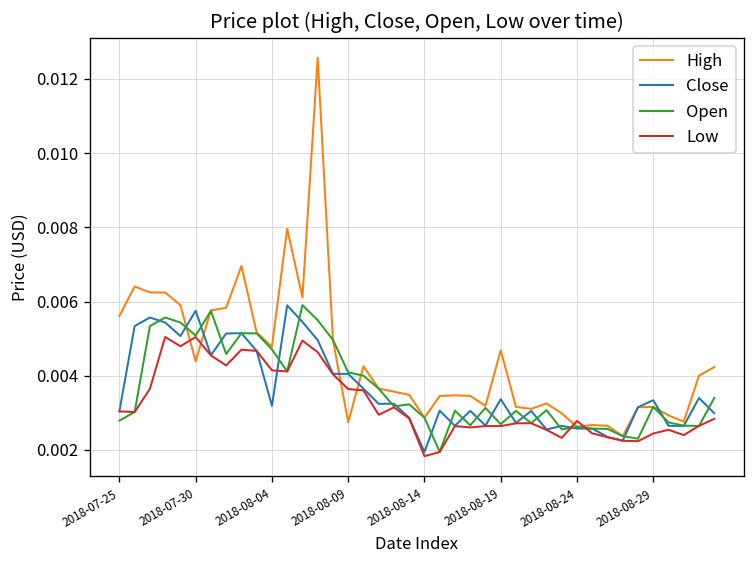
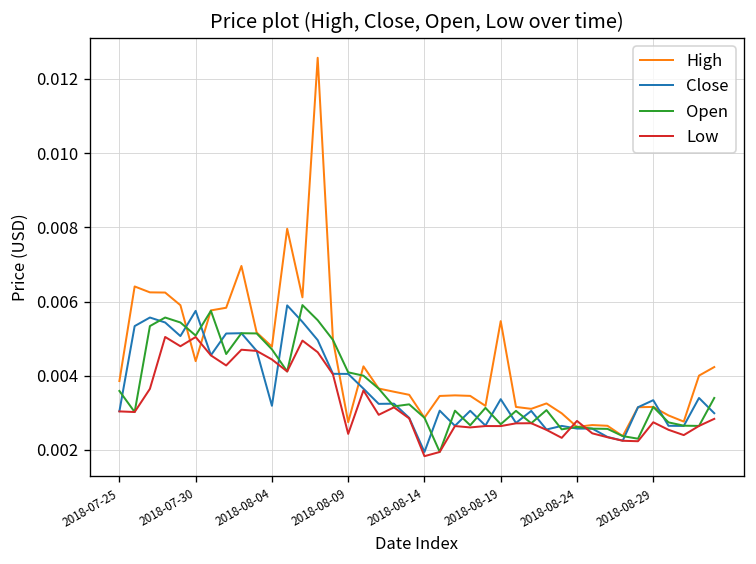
  {
    "High": {
-     "2018-07-25": 0.0056,
+     "2018-07-25": 0.0039,
      "2018-07-30": 0.0044,
      "2018-08-09": 0.0027,
-     "2018-08-19": 0.0047
+     "2018-08-19": 0.0055
    },
    "Close": {
      "2018-07-30": 0.0057,
      "2018-08-04": 0.0032,
      "2018-08-14": 0.0019,
      "2018-08-19": 0.0034,
      "2018-08-29": 0.0033
    },
    "Open": {
-     "2018-07-25": 0.0028
+     "2018-07-25": 0.0036
    },
    "Low": {
-     "2018-08-04": 0.0041,
-     "2018-08-09": 0.0036,
+     "2018-08-04": 0.0044,
+     "2018-08-09": 0.0024,
      "2018-08-14": 0.0018,
      "2018-08-24": 0.0028,
-     "2018-08-29": 0.0024
+     "2018-08-29": 0.0027
    }
  }
